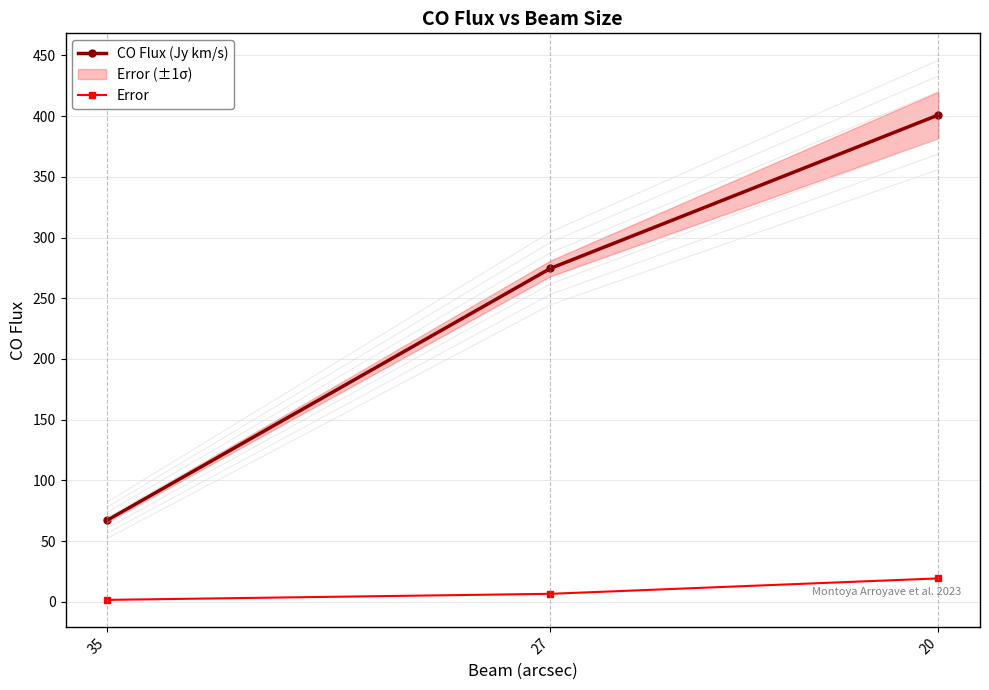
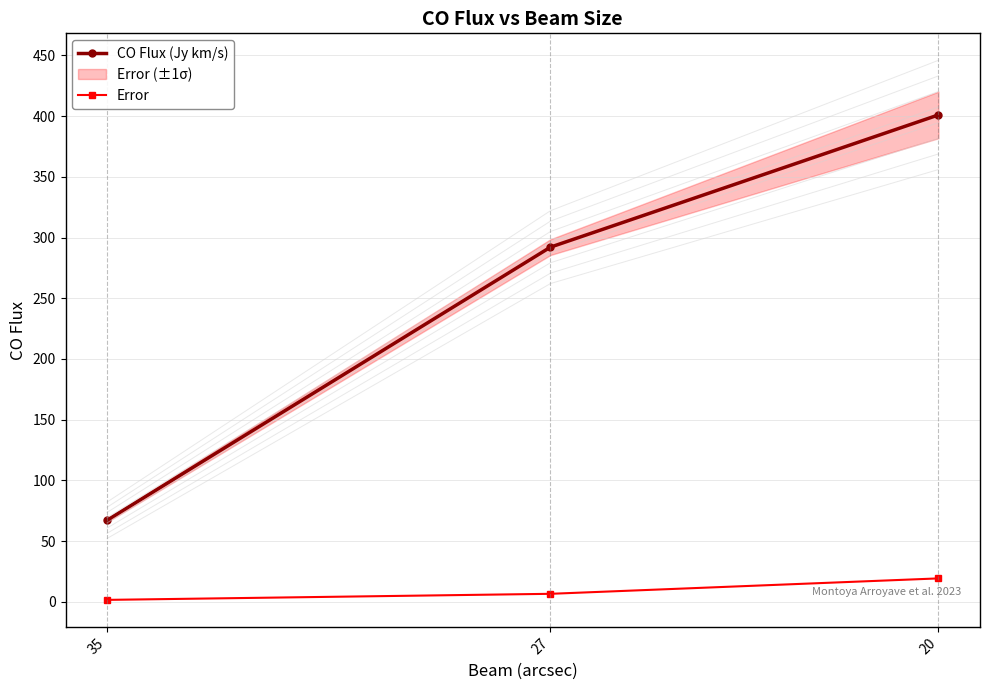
  {
    "CO Flux (Jy km/s)": {
-     "27": 275,
+     "27": 292,
      "20": 401
    }
  }
